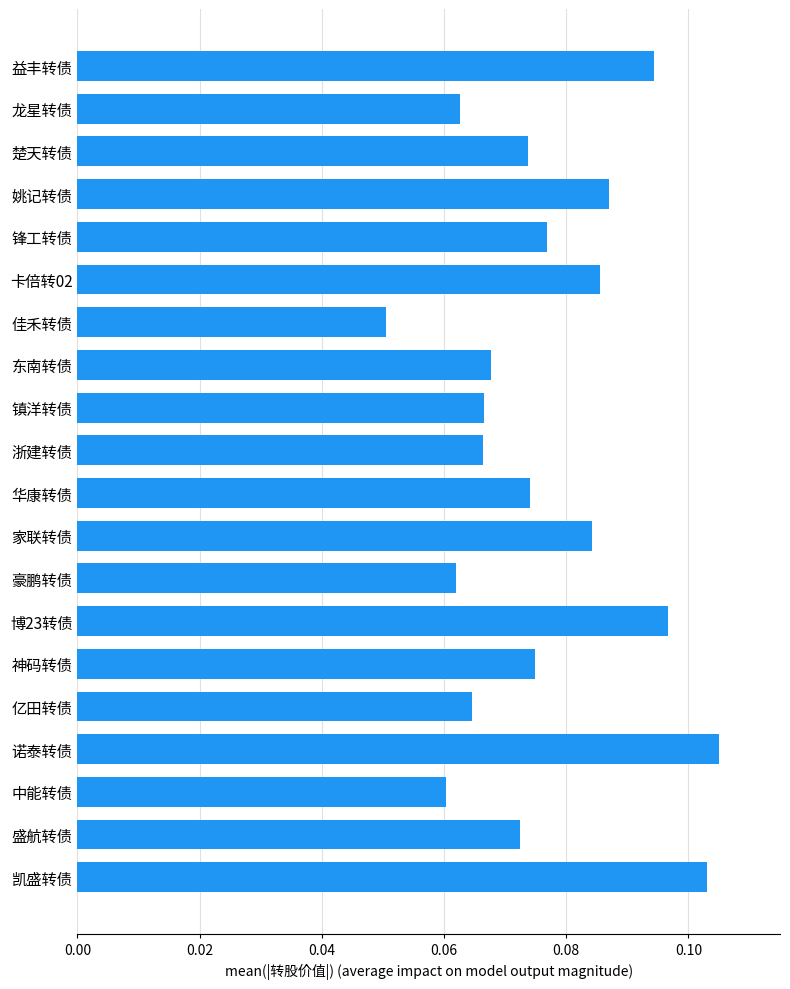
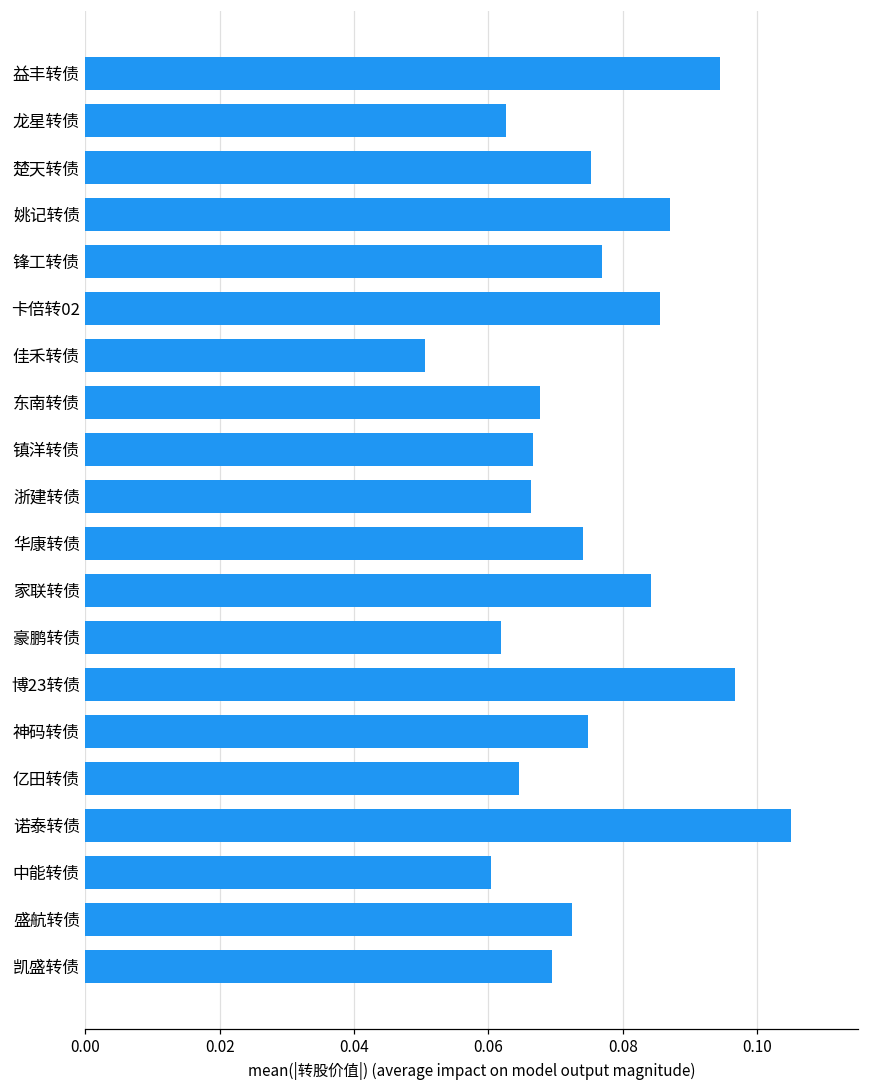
  {
    "益丰转债": 0.094,
    "龙星转债": 0.063,
-   "楚天转债": 0.074,
+   "楚天转债": 0.075,
    "姚记转债": 0.087,
    "锋工转债": 0.077,
    "卡倍转02": 0.086,
    "佳禾转债": 0.051,
    "东南转债": 0.068,
    "镇洋转债": 0.067,
    "浙建转债": 0.066,
    "华康转债": 0.074,
    "家联转债": 0.084,
    "豪鹏转债": 0.062,
    "博23转债": 0.097,
    "神码转债": 0.075,
    "亿田转债": 0.065,
    "诺泰转债": 0.105,
    "中能转债": 0.060,
    "盛航转债": 0.072,
-   "凯盛转债": 0.103
+   "凯盛转债": 0.070
  }
